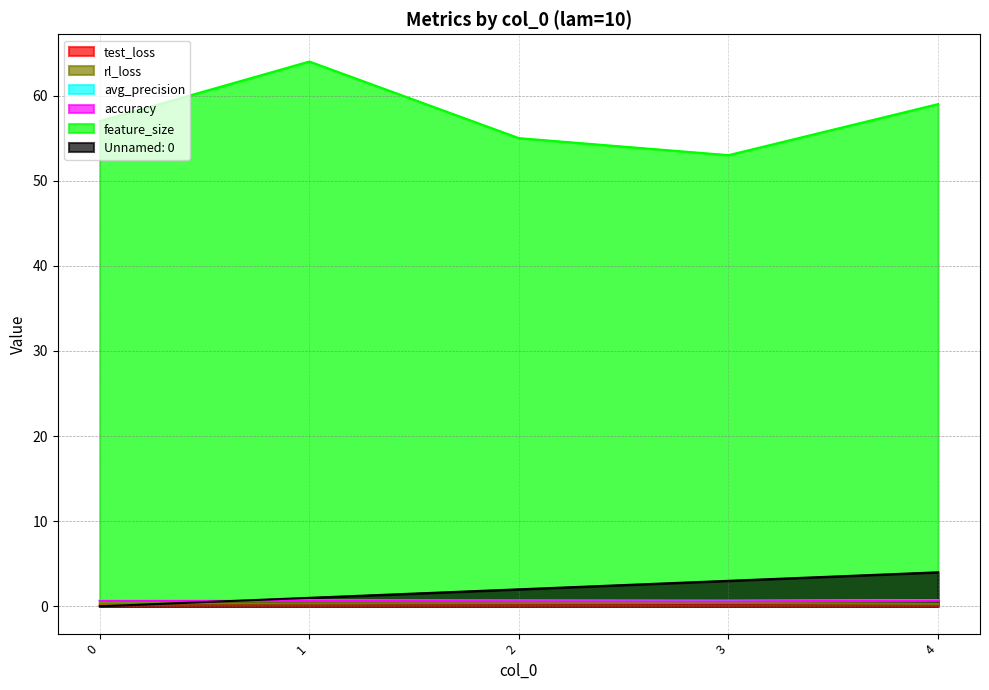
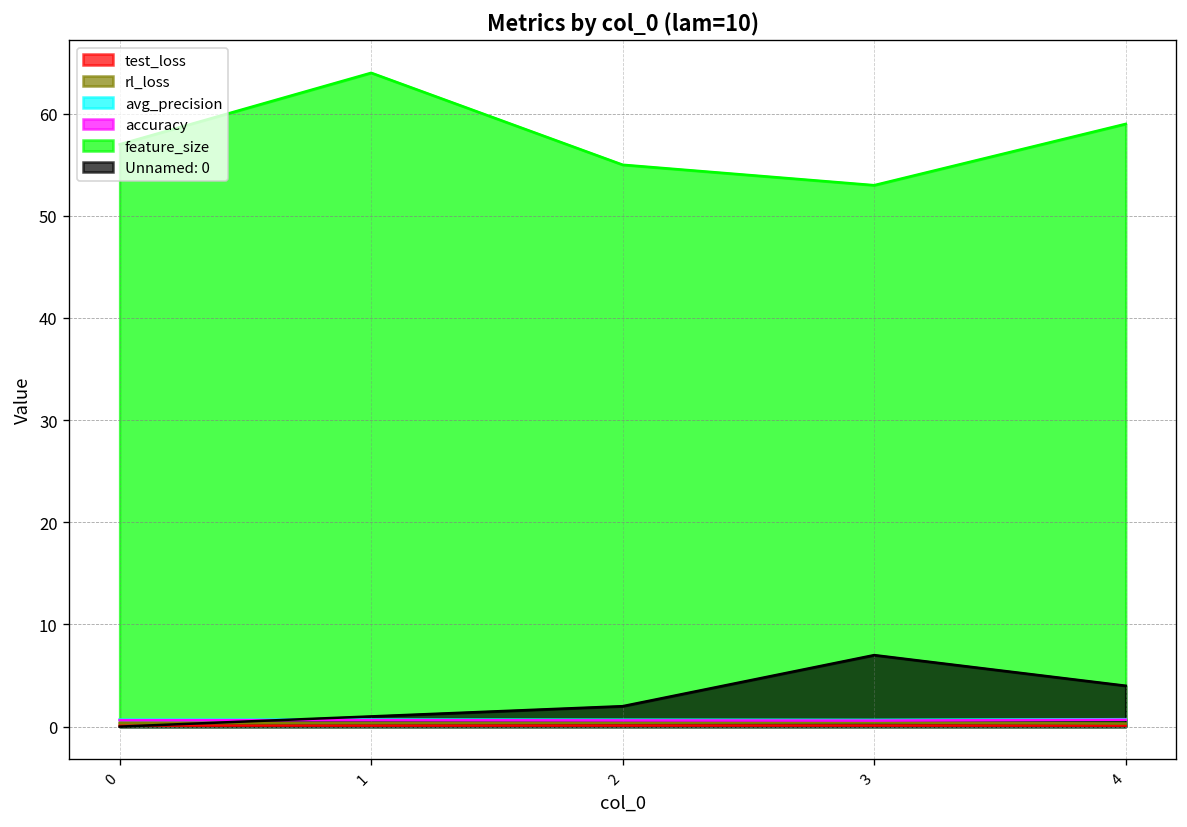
  {
    "test_loss": {
      "3": 0
    },
    "feature_size": {
      "1": 64,
      "2": 55,
      "3": 53,
      "4": 59
    },
    "Unnamed: 0": {
      "1": 1,
      "2": 2,
-     "3": 3,
+     "3": 7,
      "4": 4
    }
  }
